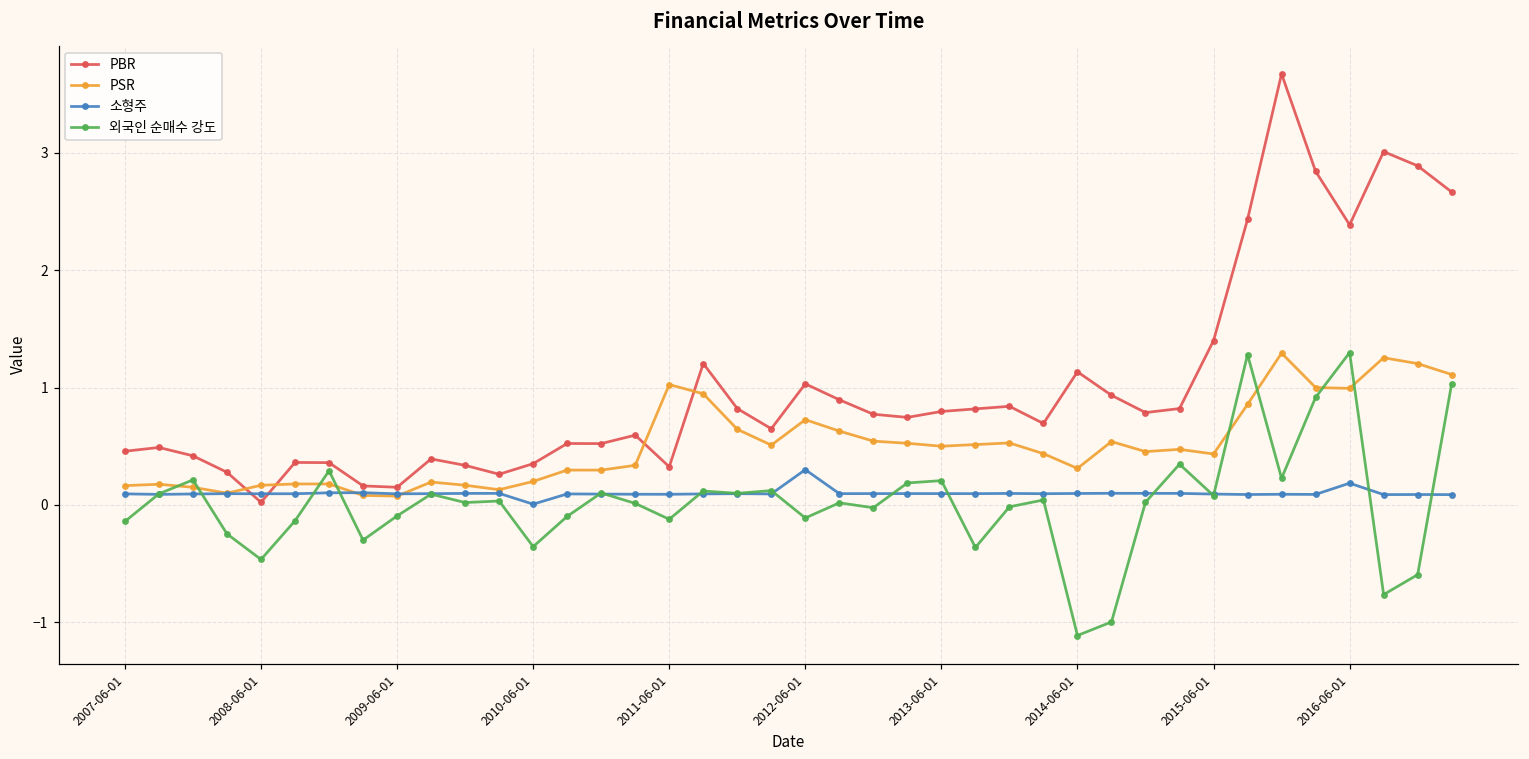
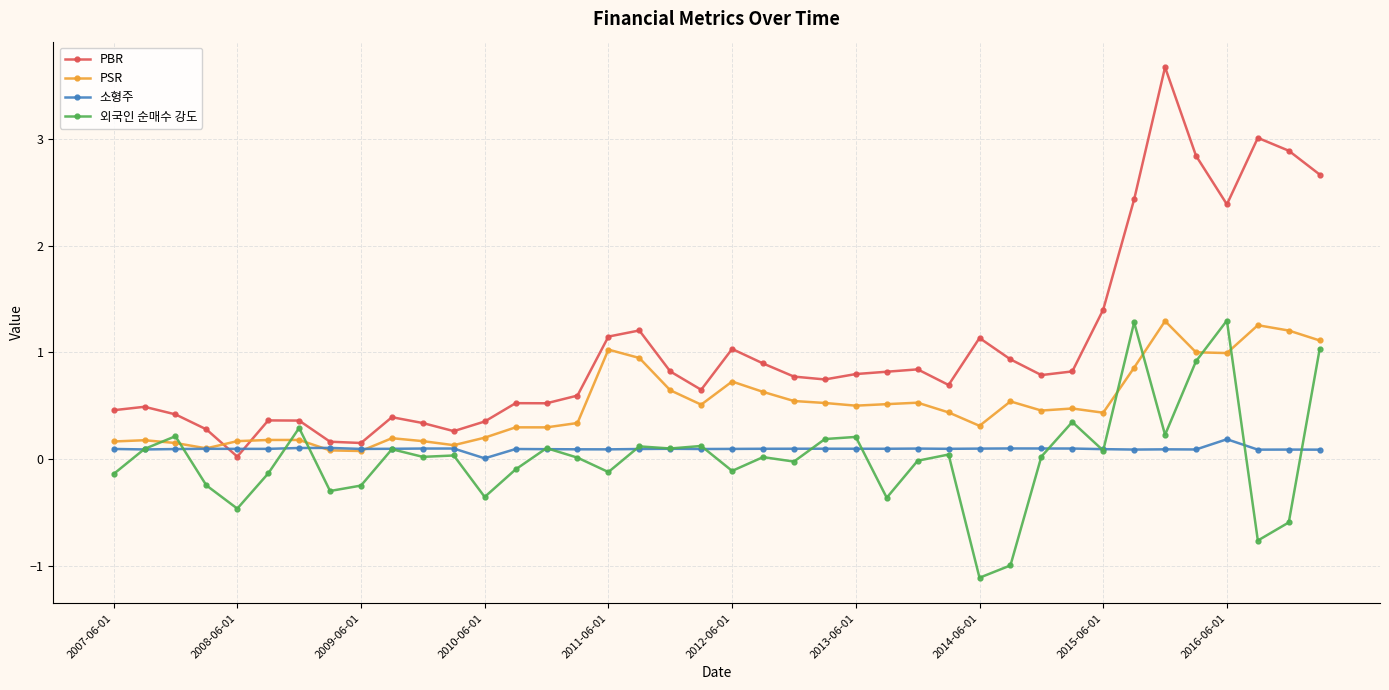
  {
    "PBR": {
      "2007-06-01": 0.46,
      "2008-06-01": 0.02,
      "2009-06-01": 0.15,
      "2010-06-01": 0.35,
-     "2011-06-01": 0.33,
+     "2011-06-01": 1.15,
      "2012-06-01": 1.03,
      "2013-06-01": 0.80,
      "2014-06-01": 1.13,
      "2015-06-01": 1.40,
      "2016-06-01": 2.39
    },
    "PSR": {
      "2007-06-01": 0.16,
      "2008-06-01": 0.17,
      "2010-06-01": 0.20,
      "2011-06-01": 1.03,
      "2012-06-01": 0.73,
      "2013-06-01": 0.50,
      "2014-06-01": 0.31,
      "2015-06-01": 0.43,
      "2016-06-01": 0.99
    },
    "소형주": {
      "2007-06-01": 0.09,
      "2008-06-01": 0.10,
      "2010-06-01": 0.01,
      "2011-06-01": 0.09,
-     "2012-06-01": 0.30,
+     "2012-06-01": 0.10,
      "2013-06-01": 0.10,
      "2014-06-01": 0.10,
      "2016-06-01": 0.19
    },
    "외국인 순매수 강도": {
      "2007-06-01": -0.14,
      "2008-06-01": -0.46,
-     "2009-06-01": -0.09,
+     "2009-06-01": -0.25,
      "2010-06-01": -0.35,
      "2011-06-01": -0.12,
      "2012-06-01": -0.11,
      "2013-06-01": 0.21,
      "2014-06-01": -1.11,
      "2016-06-01": 1.30
    }
  }
